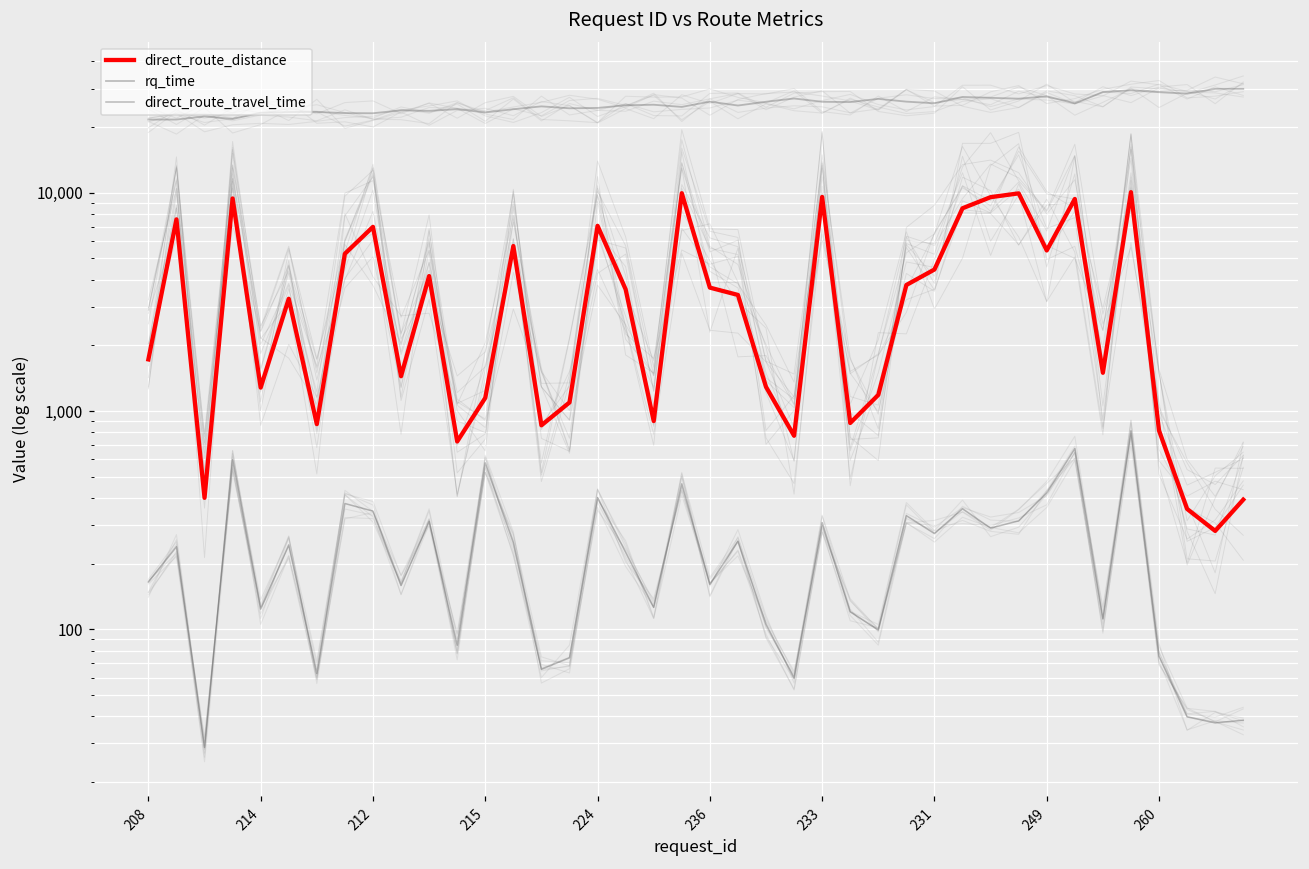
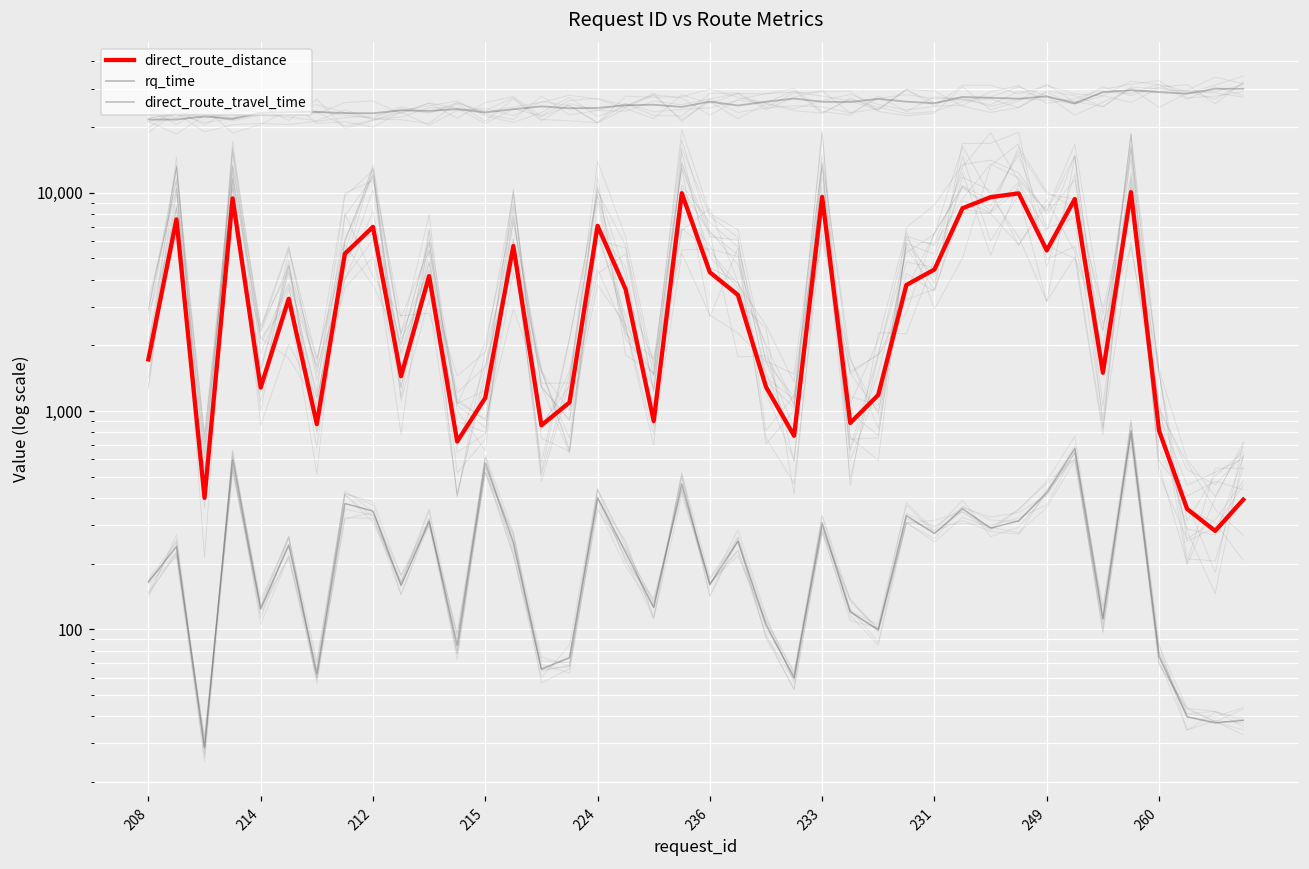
  {
    "direct_route_distance": {
      "212": "7,000",
      "215": "1,100",
      "224": "7,100",
-     "236": "3,700",
+     "236": "4,300",
      "233": "10,000"
    }
  }
